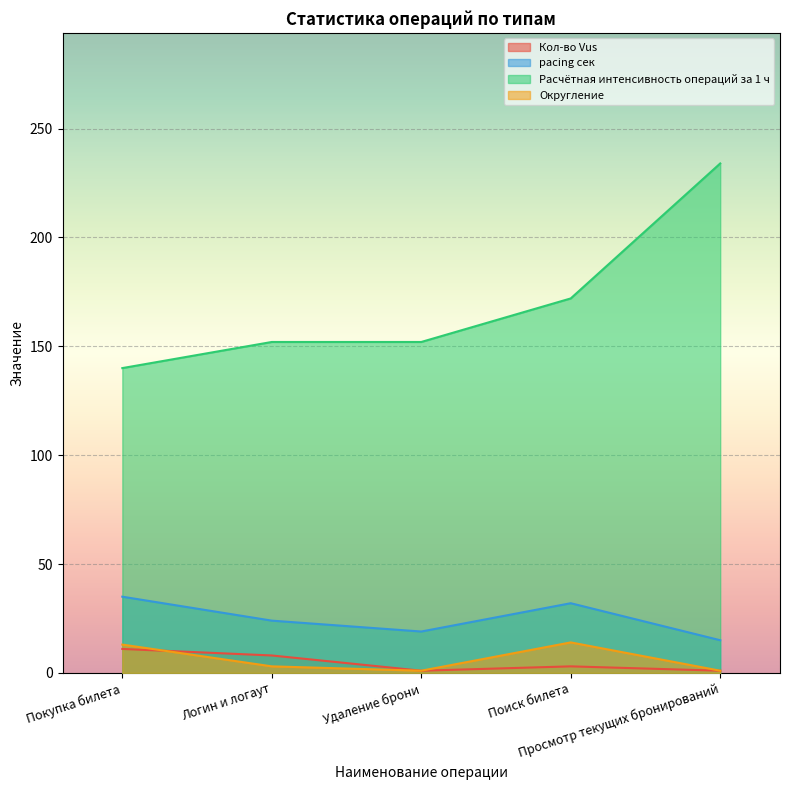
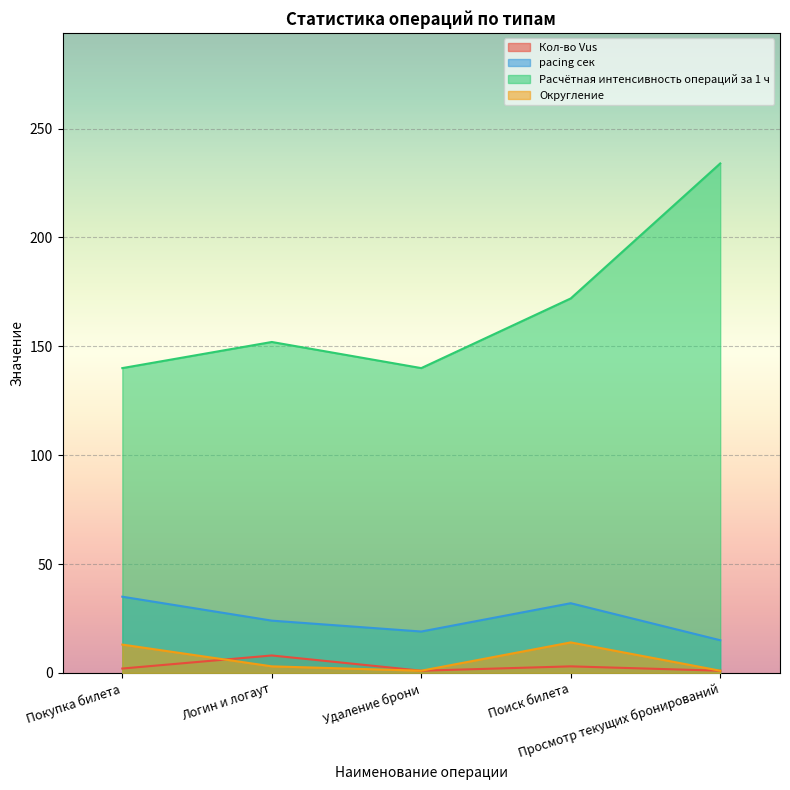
  {
    "Кол-во Vus": {
-     "Покупка билета": 11,
+     "Покупка билета": 2,
      "Логин и логаут": 8,
      "Поиск билета": 3
    },
    "pacing сек": {
      "Покупка билета": 35,
      "Логин и логаут": 24,
      "Удаление брони": 19,
      "Поиск билета": 32,
      "Просмотр текущих бронирований": 15
    },
    "Расчётная интенсивность операций за 1 ч": {
      "Покупка билета": 140,
      "Логин и логаут": 152,
-     "Удаление брони": 152,
+     "Удаление брони": 140,
      "Поиск билета": 172,
      "Просмотр текущих бронирований": 234
    },
    "Округление": {
      "Покупка билета": 13,
      "Логин и логаут": 3,
      "Поиск билета": 14
    }
  }
